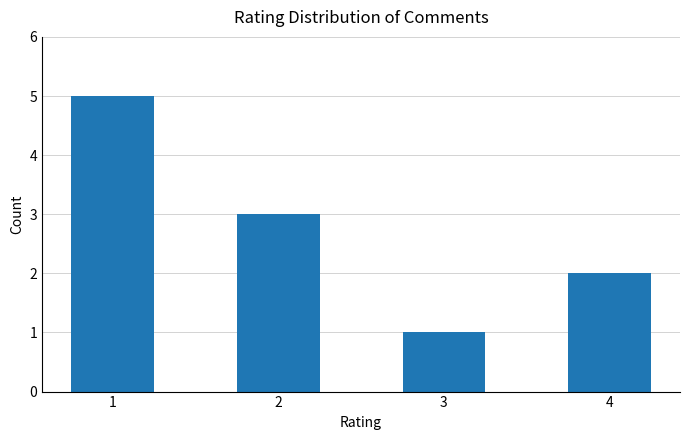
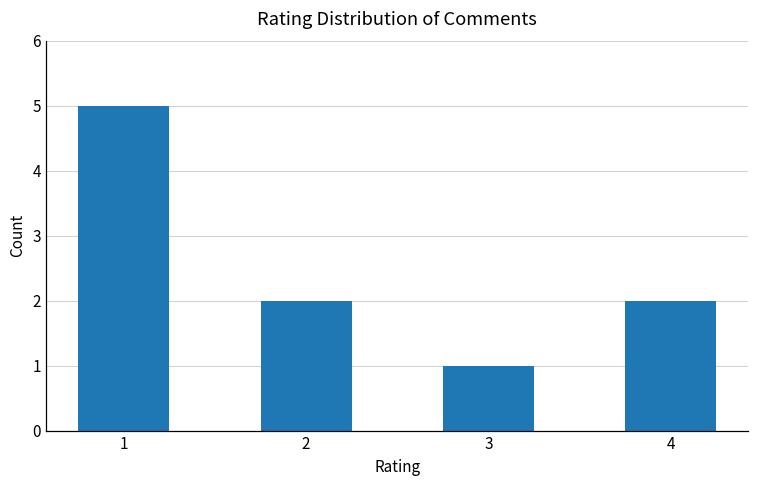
  {
    "1": 5,
-   "2": 3,
+   "2": 2,
    "3": 1,
    "4": 2
  }
